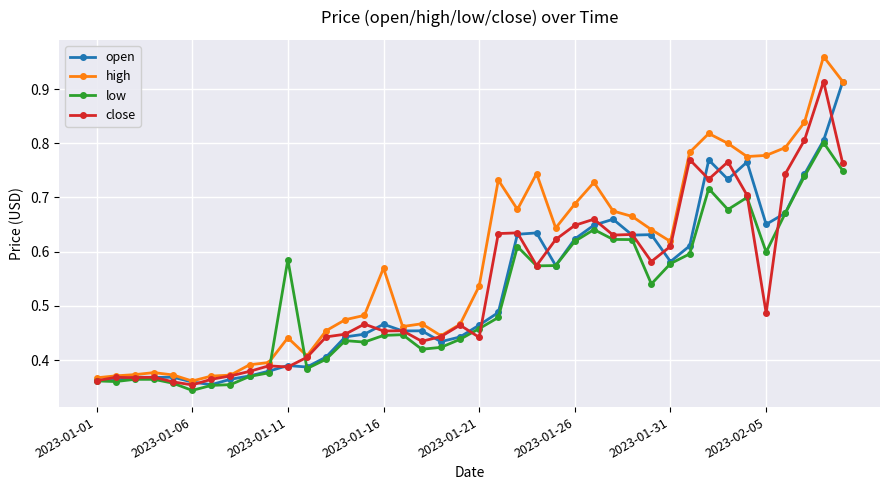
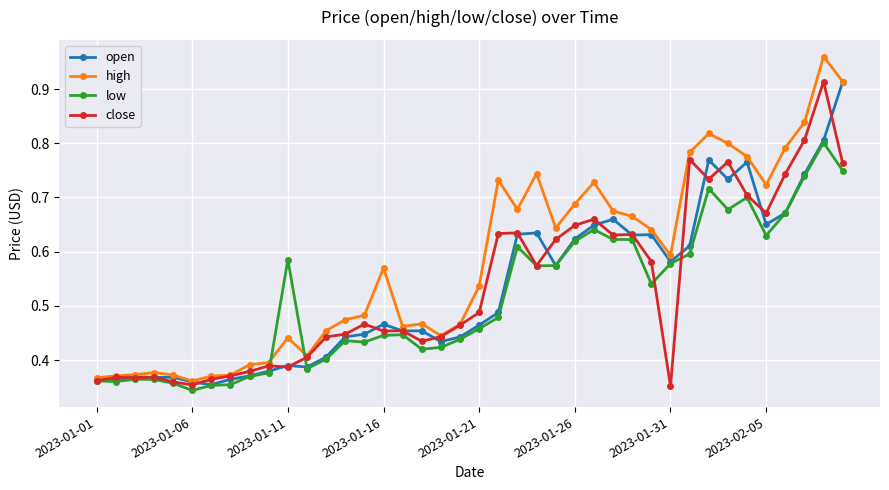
  {
    "open": {
      "2023-01-16": 0.47,
      "2023-01-21": 0.46,
      "2023-02-05": 0.65
    },
    "high": {
      "2023-01-11": 0.44,
      "2023-01-16": 0.57,
      "2023-01-21": 0.54,
      "2023-01-26": 0.69,
-     "2023-01-31": 0.62,
-     "2023-02-05": 0.78
+     "2023-01-31": 0.59,
+     "2023-02-05": 0.72
    },
    "low": {
      "2023-01-06": 0.34,
      "2023-01-11": 0.59,
      "2023-01-16": 0.45,
      "2023-01-21": 0.46,
-     "2023-02-05": 0.60
+     "2023-02-05": 0.63
    },
    "close": {
      "2023-01-06": 0.35,
      "2023-01-16": 0.45,
-     "2023-01-21": 0.44,
+     "2023-01-21": 0.49,
      "2023-01-26": 0.65,
-     "2023-01-31": 0.61,
-     "2023-02-05": 0.49
+     "2023-01-31": 0.35,
+     "2023-02-05": 0.67
    }
  }
